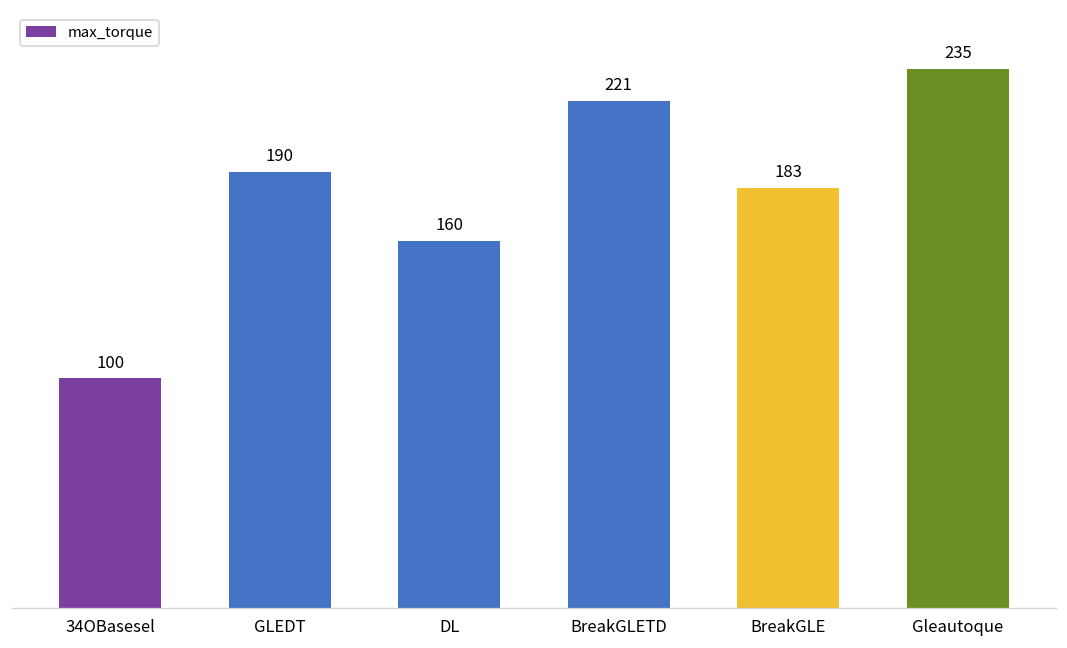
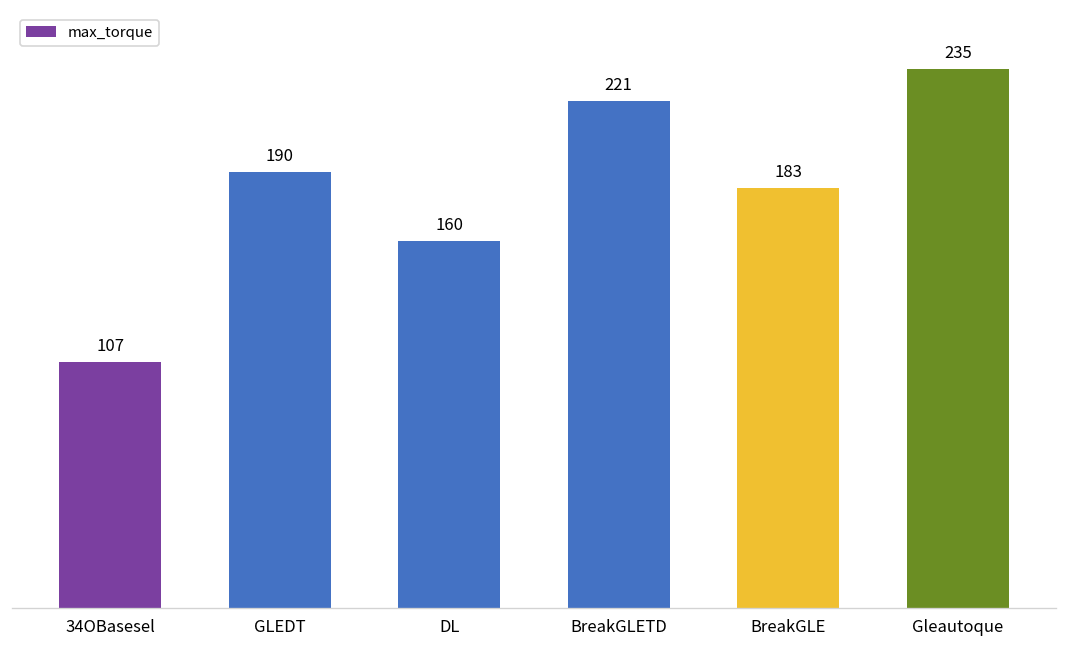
  {
-   "34OBasesel": 100,
+   "34OBasesel": 107,
    "GLEDT": 190,
    "DL": 160,
    "BreakGLETD": 221,
    "BreakGLE": 183,
    "Gleautoque": 235
  }
